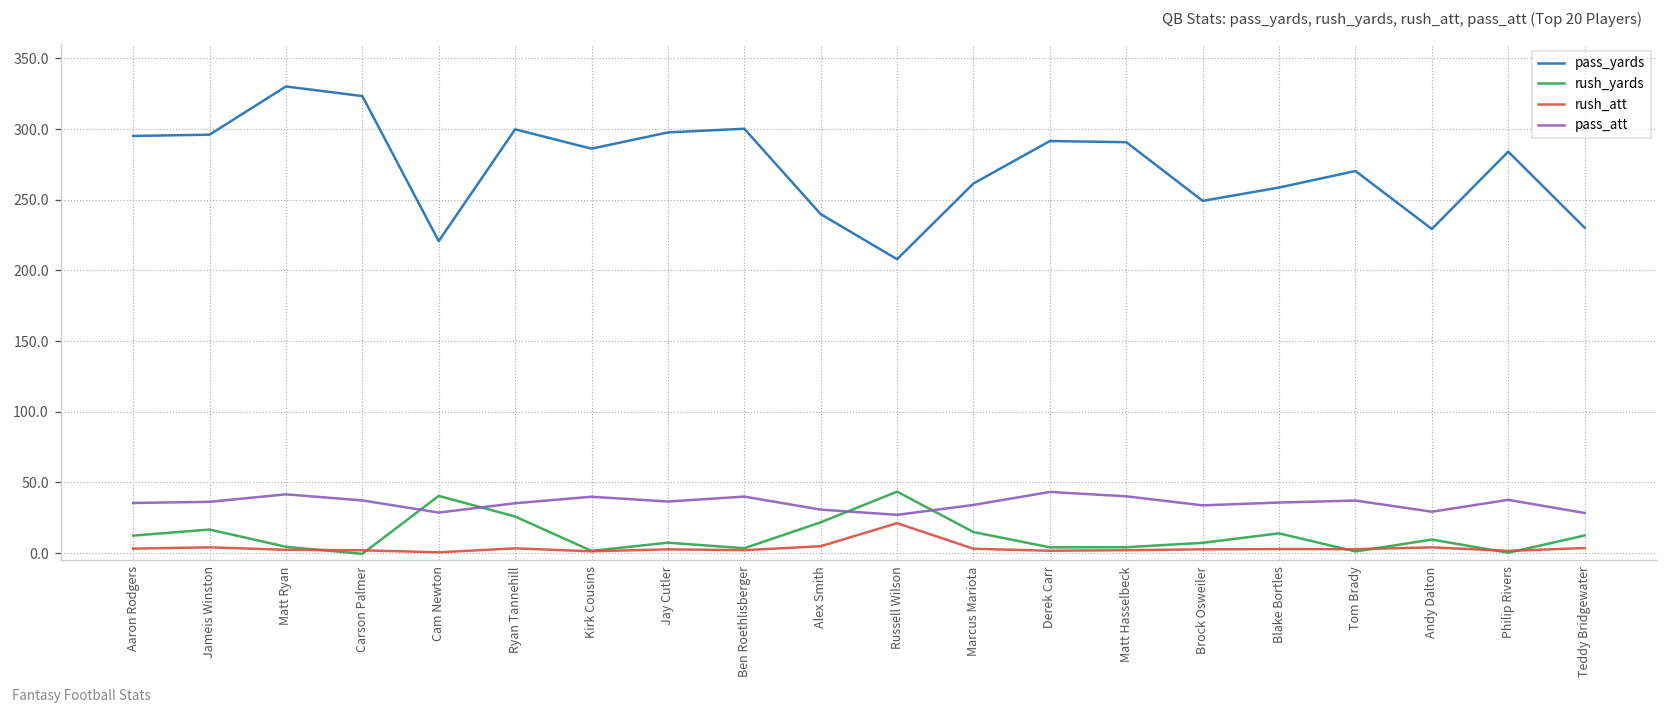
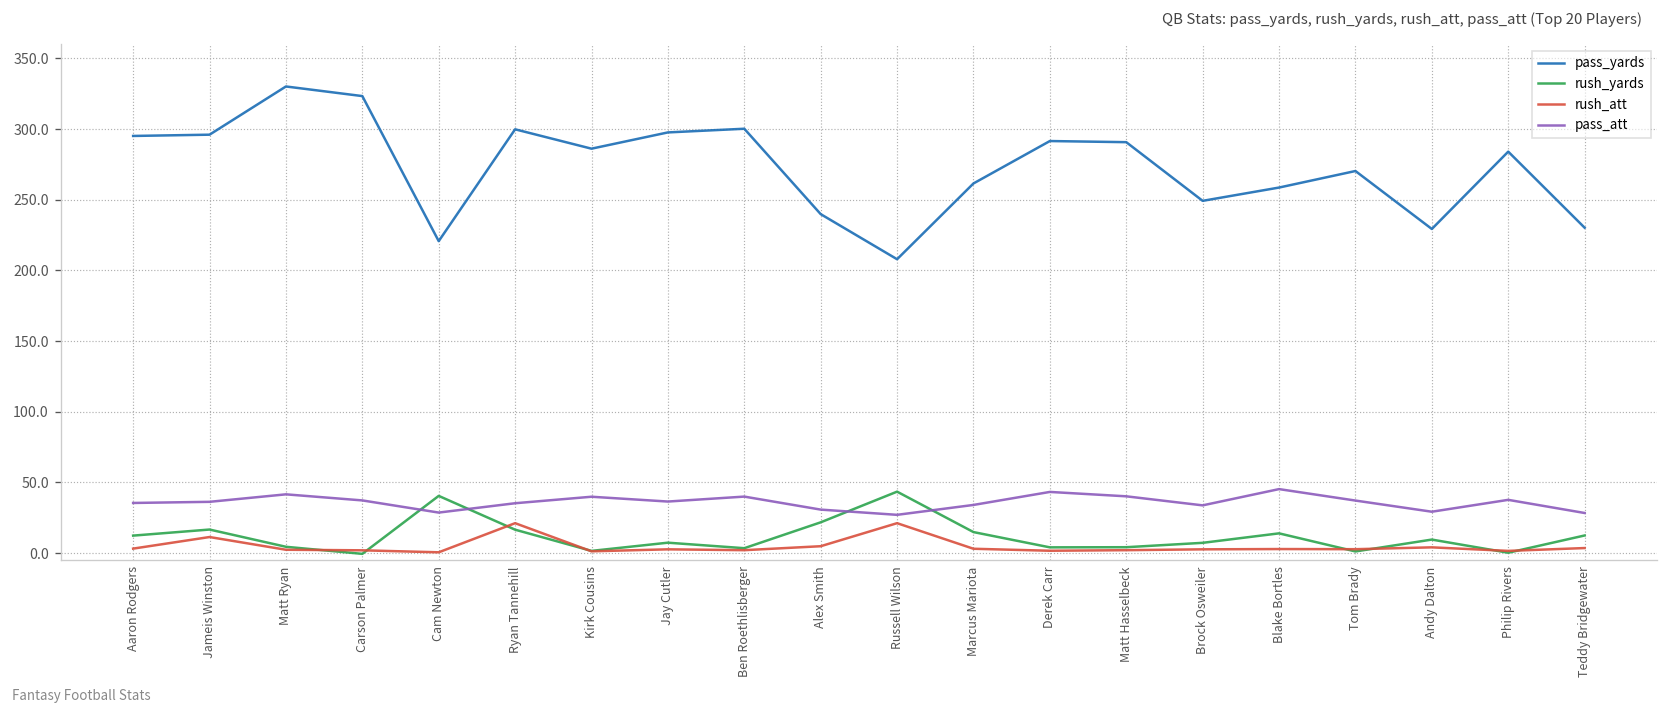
  {
    "pass_yards": {
      "Aaron Rodgers": 295,
      "Jameis Winston": 296,
      "Matt Ryan": 330,
      "Carson Palmer": 323,
      "Cam Newton": 221,
      "Ryan Tannehill": 300,
      "Kirk Cousins": 286,
      "Jay Cutler": 298,
      "Ben Roethlisberger": 300,
      "Alex Smith": 240,
      "Russell Wilson": 208,
      "Marcus Mariota": 262,
      "Derek Carr": 292,
      "Matt Hasselbeck": 291,
      "Brock Osweiler": 249,
      "Blake Bortles": 259,
      "Tom Brady": 270,
      "Andy Dalton": 229,
      "Philip Rivers": 284,
      "Teddy Bridgewater": 230
    },
    "rush_yards": {
      "Aaron Rodgers": 12,
      "Jameis Winston": 17,
      "Carson Palmer": -1,
      "Cam Newton": 41,
-     "Ryan Tannehill": 26,
+     "Ryan Tannehill": 17,
      "Jay Cutler": 7,
      "Alex Smith": 22,
      "Russell Wilson": 44,
      "Marcus Mariota": 15,
      "Derek Carr": 4,
      "Brock Osweiler": 7,
      "Blake Bortles": 14,
      "Andy Dalton": 10,
      "Teddy Bridgewater": 13
    },
    "rush_att": {
      "Aaron Rodgers": 3,
-     "Jameis Winston": 4,
+     "Jameis Winston": 11,
      "Carson Palmer": 2,
      "Cam Newton": 1,
-     "Ryan Tannehill": 3,
+     "Ryan Tannehill": 21,
      "Jay Cutler": 3,
      "Alex Smith": 5,
      "Russell Wilson": 21,
      "Marcus Mariota": 3,
      "Derek Carr": 2,
      "Brock Osweiler": 3,
      "Blake Bortles": 3,
      "Andy Dalton": 4,
      "Teddy Bridgewater": 4
    },
    "pass_att": {
      "Aaron Rodgers": 36,
      "Jameis Winston": 36,
      "Matt Ryan": 42,
      "Carson Palmer": 37,
      "Cam Newton": 29,
      "Ryan Tannehill": 35,
      "Kirk Cousins": 40,
      "Jay Cutler": 37,
      "Ben Roethlisberger": 40,
      "Alex Smith": 31,
      "Russell Wilson": 27,
      "Marcus Mariota": 34,
      "Derek Carr": 43,
      "Matt Hasselbeck": 40,
      "Brock Osweiler": 34,
-     "Blake Bortles": 36,
+     "Blake Bortles": 45,
      "Tom Brady": 37,
      "Andy Dalton": 29,
      "Philip Rivers": 38,
      "Teddy Bridgewater": 28
    }
  }
